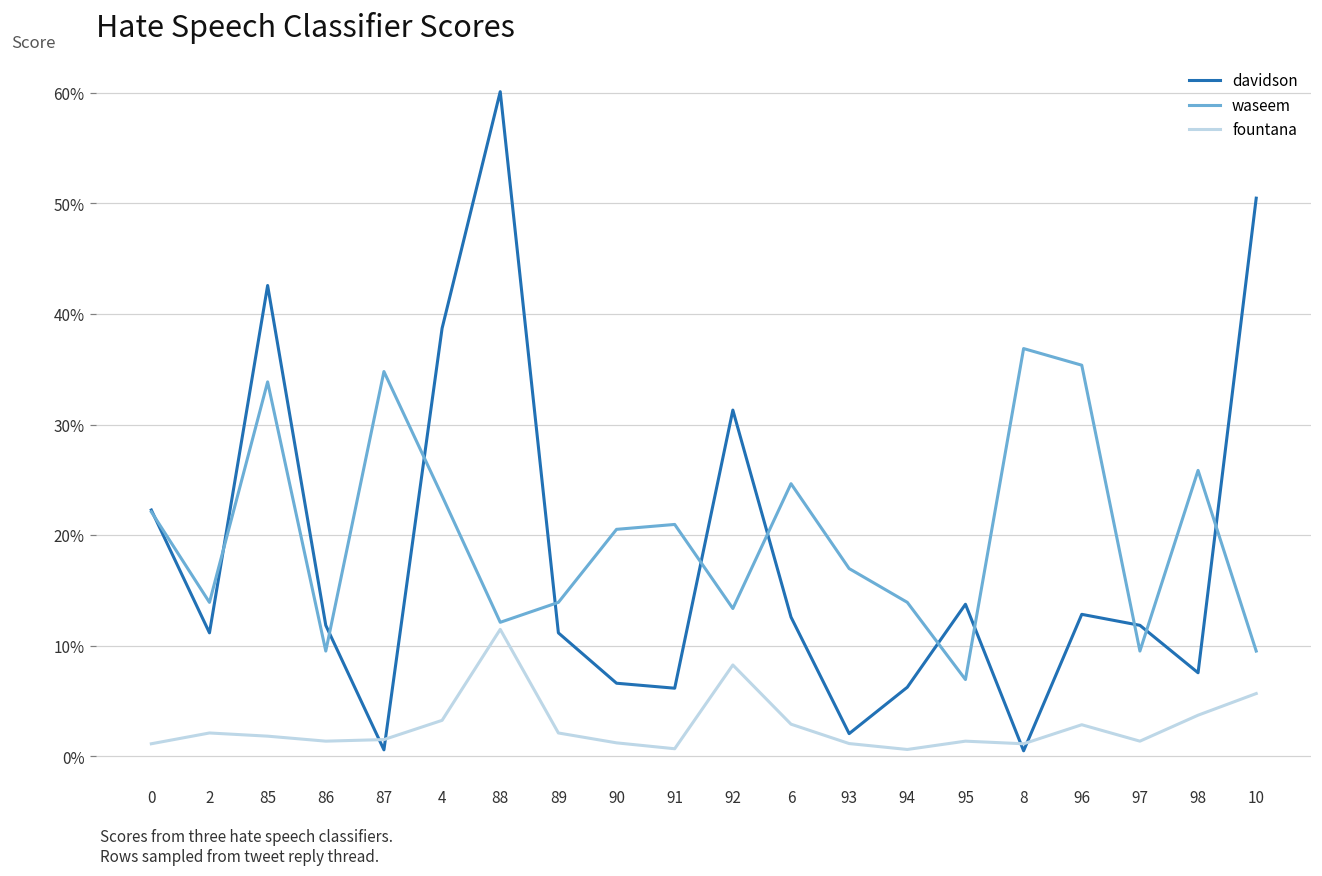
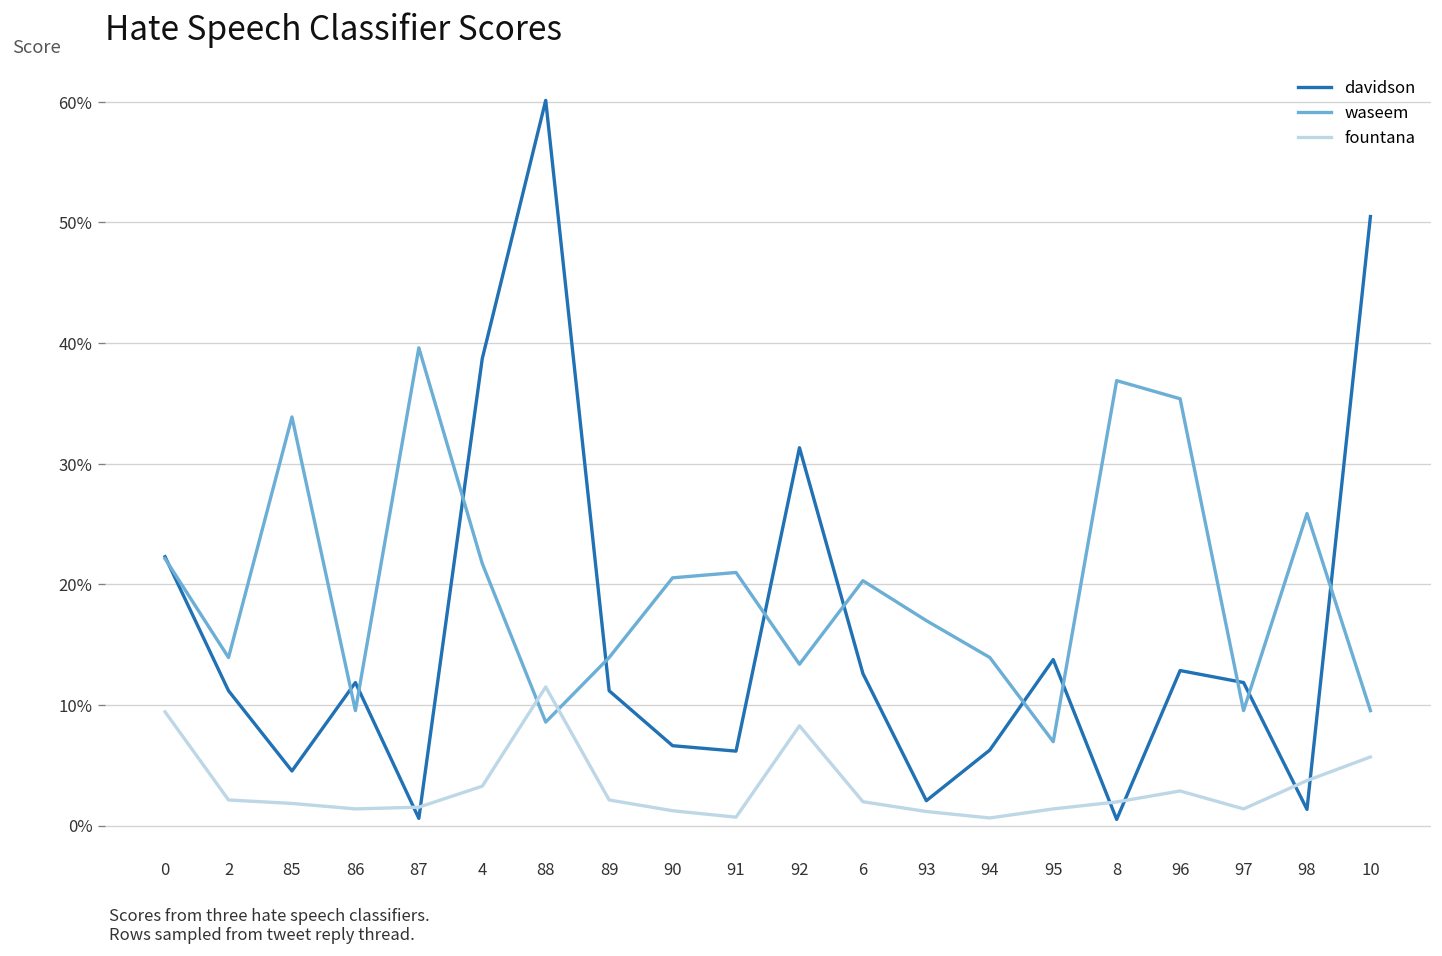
  {
    "davidson": {
      "2": "11.2%",
-     "85": "42.6%",
+     "85": "4.5%",
      "86": "11.9%",
      "87": "0.6%",
      "4": "38.7%",
      "88": "60.1%",
      "89": "11.2%",
      "90": "6.6%",
      "91": "6.2%",
      "92": "31.3%",
      "6": "12.6%",
      "93": "2.1%",
      "94": "6.3%",
      "95": "13.8%",
      "8": "0.5%",
      "96": "12.8%",
      "97": "11.9%",
-     "98": "7.6%",
+     "98": "1.3%",
      "10": "50.5%"
    },
    "waseem": {
      "2": "13.9%",
      "85": "33.9%",
      "86": "9.5%",
-     "87": "34.8%",
-     "4": "23.6%",
-     "88": "12.1%",
+     "87": "39.6%",
+     "4": "21.7%",
+     "88": "8.6%",
      "89": "13.9%",
      "90": "20.5%",
      "91": "21.0%",
      "92": "13.4%",
-     "6": "24.7%",
+     "6": "20.3%",
      "93": "17.0%",
      "94": "13.9%",
      "95": "7.0%",
      "8": "36.9%",
      "96": "35.4%",
      "97": "9.5%",
      "98": "25.9%",
      "10": "9.5%"
    },
    "fountana": {
-     "0": "1.1%",
+     "0": "9.4%",
      "2": "2.1%",
      "85": "1.8%",
      "86": "1.4%",
      "87": "1.5%",
      "4": "3.3%",
      "88": "11.5%",
      "89": "2.1%",
      "90": "1.2%",
      "91": "0.7%",
      "92": "8.3%",
-     "6": "2.9%",
+     "6": "2.0%",
      "93": "1.2%",
      "94": "0.6%",
      "95": "1.4%",
-     "8": "1.1%",
+     "8": "2.0%",
      "96": "2.9%",
      "97": "1.4%",
      "98": "3.7%",
      "10": "5.7%"
    }
  }
